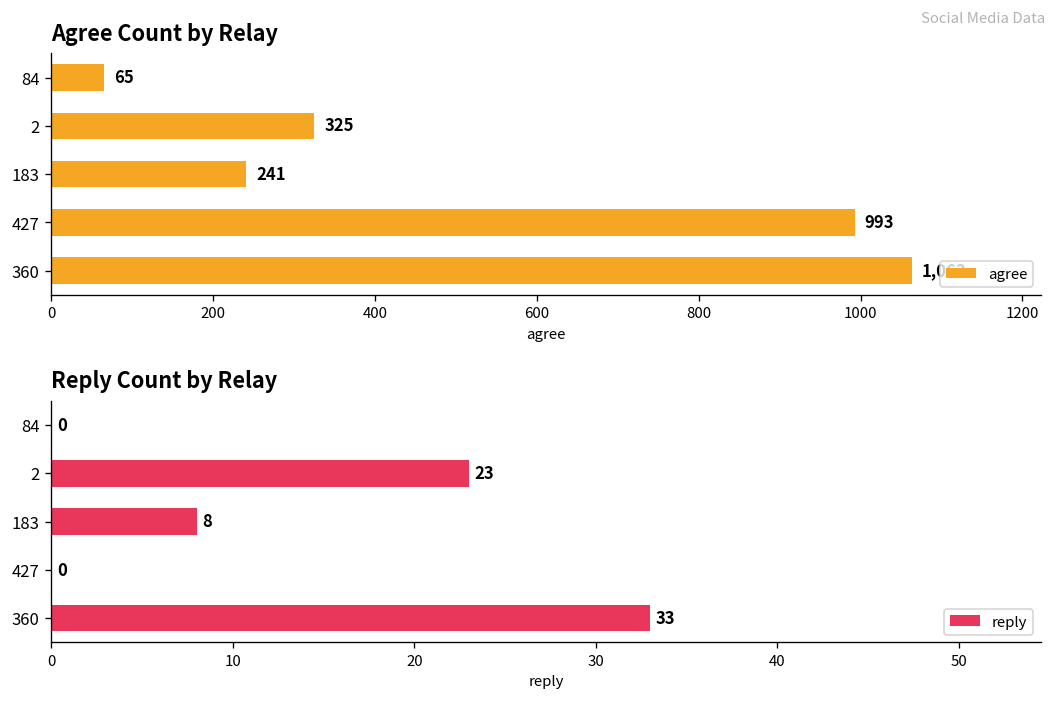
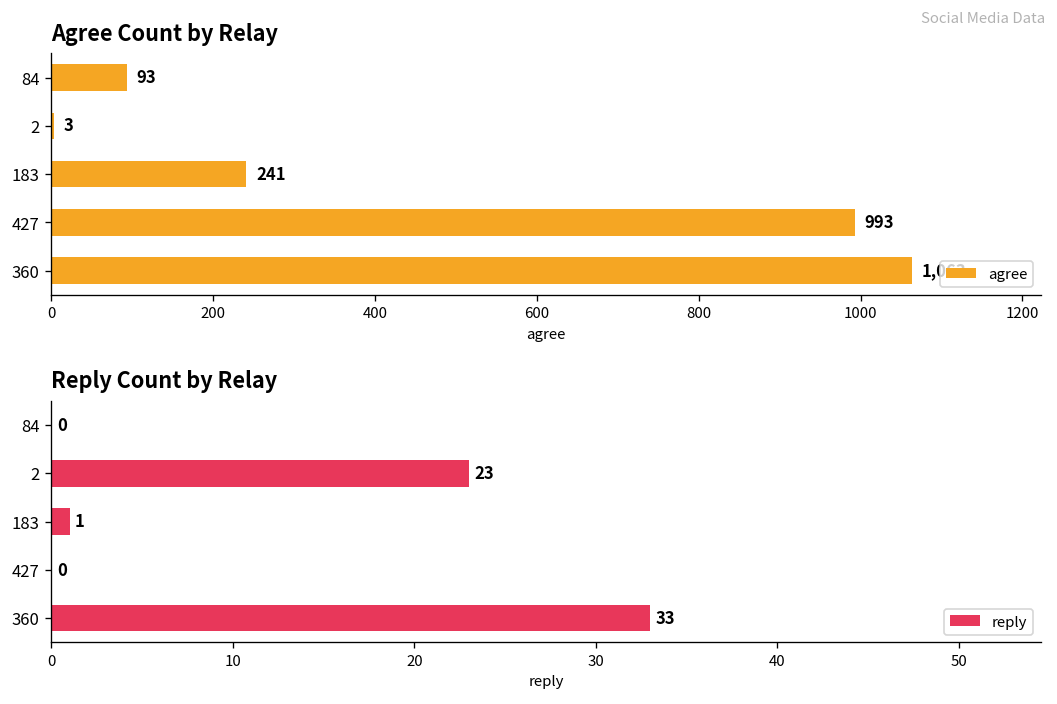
  {
    "Agree Count by Relay": {
-     "84": 65,
-     "2": 325,
+     "84": 93,
+     "2": 3,
      "183": 241,
      "427": 993
    },
    "Reply Count by Relay": {
      "84": 0,
      "2": 23,
-     "183": 8,
+     "183": 1,
      "427": 0,
      "360": 33
    }
  }
